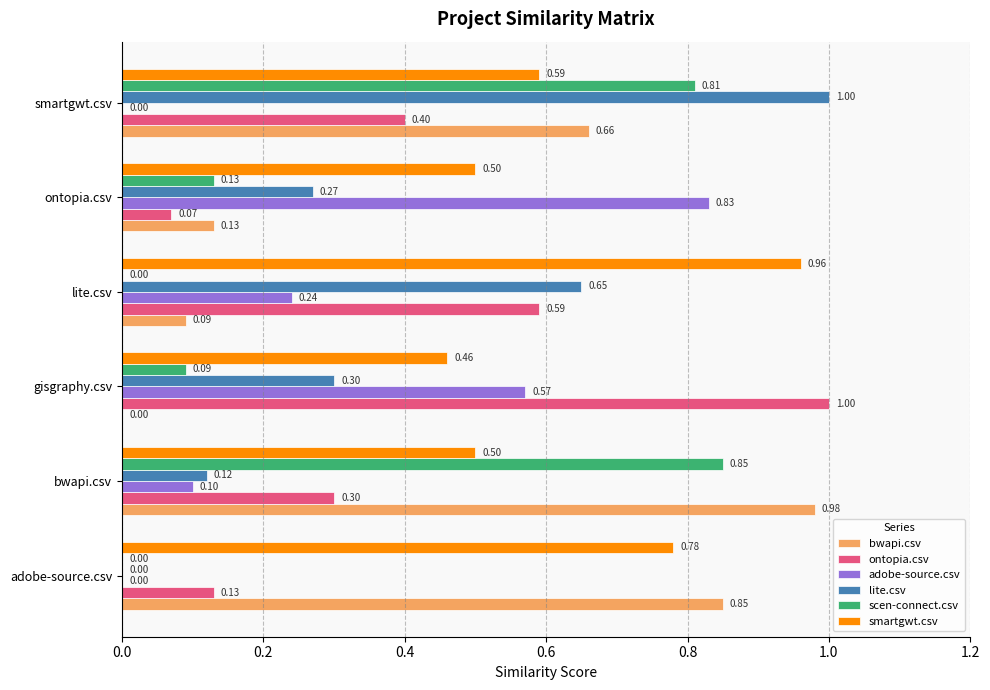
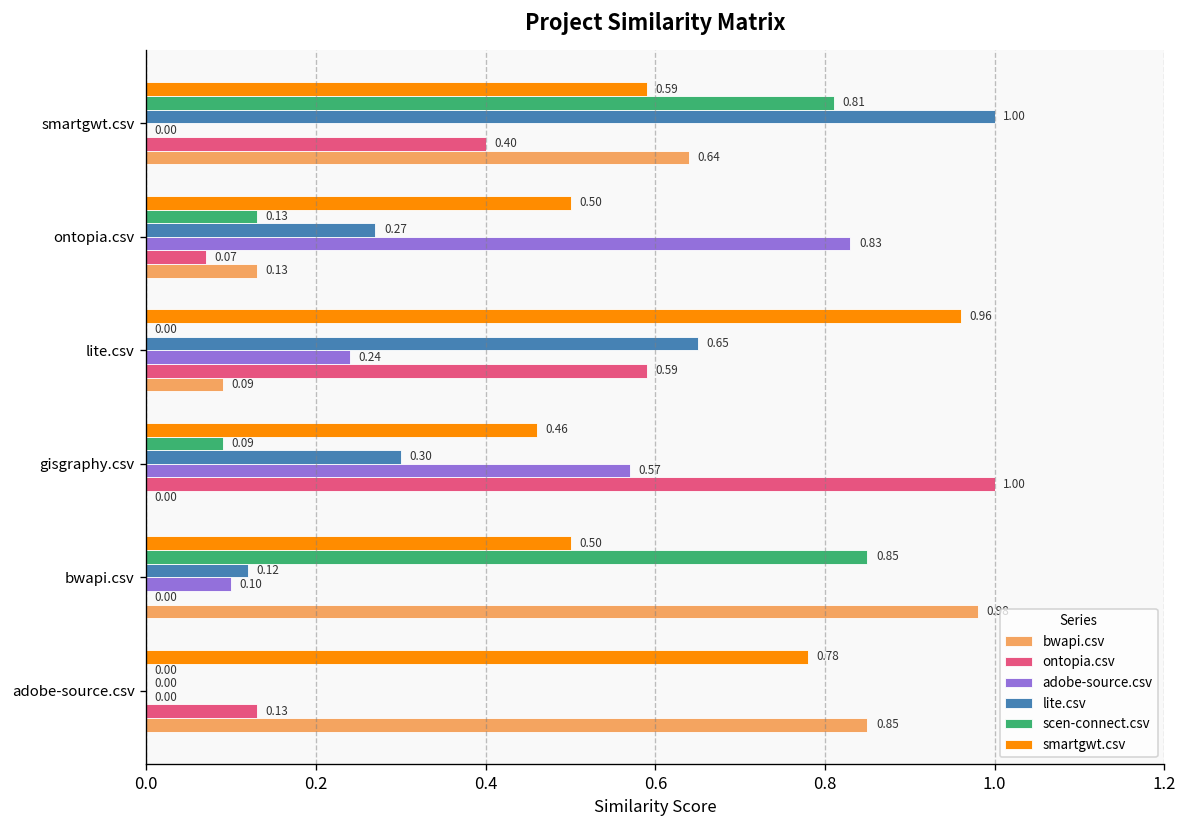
  {
    "bwapi.csv": {
-     "smartgwt.csv": 0.66,
+     "smartgwt.csv": 0.64,
      "ontopia.csv": 0.13,
      "lite.csv": 0.09,
      "gisgraphy.csv": 0.00,
      "bwapi.csv": 0.98,
      "adobe-source.csv": 0.85
    },
    "ontopia.csv": {
      "smartgwt.csv": 0.40,
      "ontopia.csv": 0.07,
      "lite.csv": 0.59,
      "gisgraphy.csv": 1.00,
-     "bwapi.csv": 0.30,
+     "bwapi.csv": 0.00,
      "adobe-source.csv": 0.13
    },
    "adobe-source.csv": {
      "smartgwt.csv": 0.00,
      "ontopia.csv": 0.83,
      "lite.csv": 0.24,
      "gisgraphy.csv": 0.57,
      "bwapi.csv": 0.10,
      "adobe-source.csv": 0.00
    },
    "lite.csv": {
      "smartgwt.csv": 1.00,
      "ontopia.csv": 0.27,
      "lite.csv": 0.65,
      "gisgraphy.csv": 0.30,
      "bwapi.csv": 0.12,
      "adobe-source.csv": 0.00
    },
    "scen-connect.csv": {
      "smartgwt.csv": 0.81,
      "ontopia.csv": 0.13,
      "lite.csv": 0.00,
      "gisgraphy.csv": 0.09,
      "bwapi.csv": 0.85,
      "adobe-source.csv": 0.00
    },
    "smartgwt.csv": {
      "smartgwt.csv": 0.59,
      "ontopia.csv": 0.50,
      "lite.csv": 0.96,
      "gisgraphy.csv": 0.46,
      "bwapi.csv": 0.50,
      "adobe-source.csv": 0.78
    }
  }
